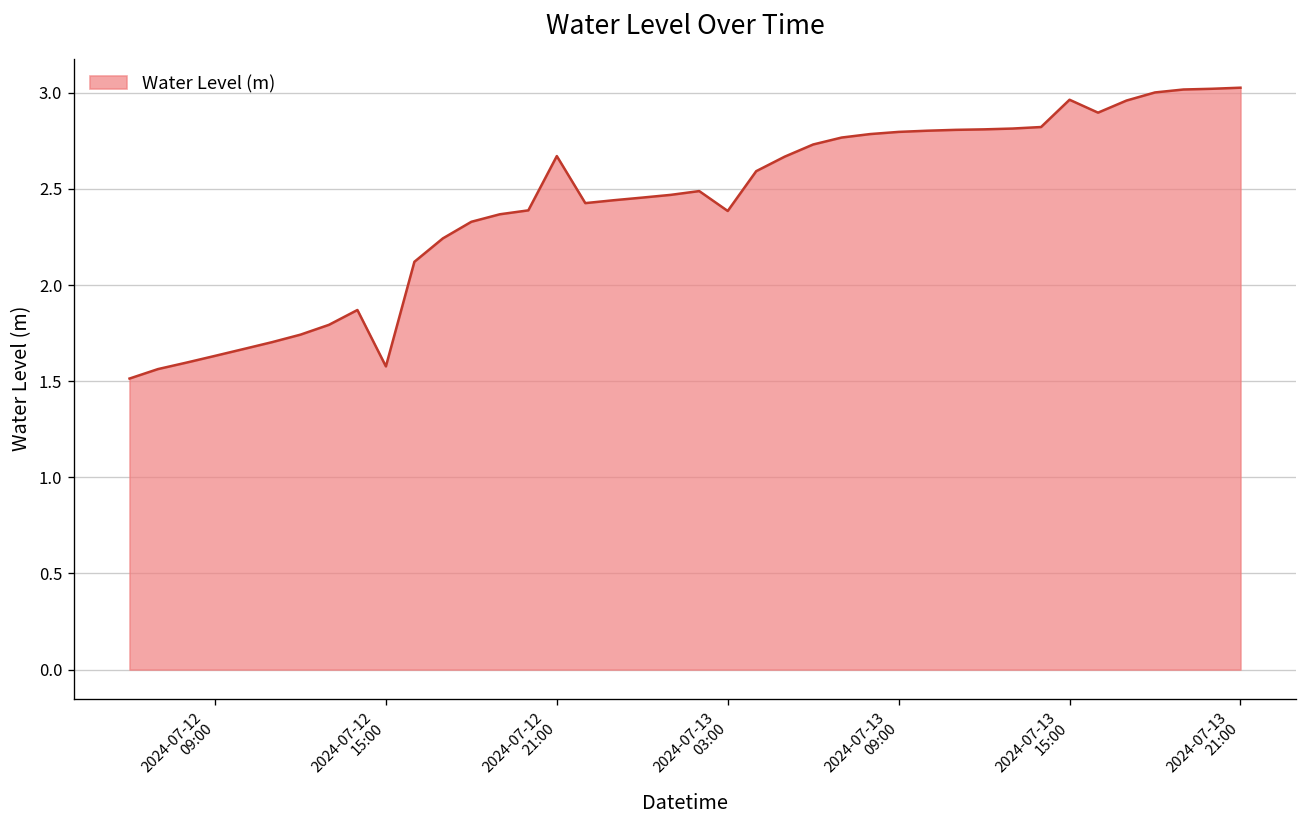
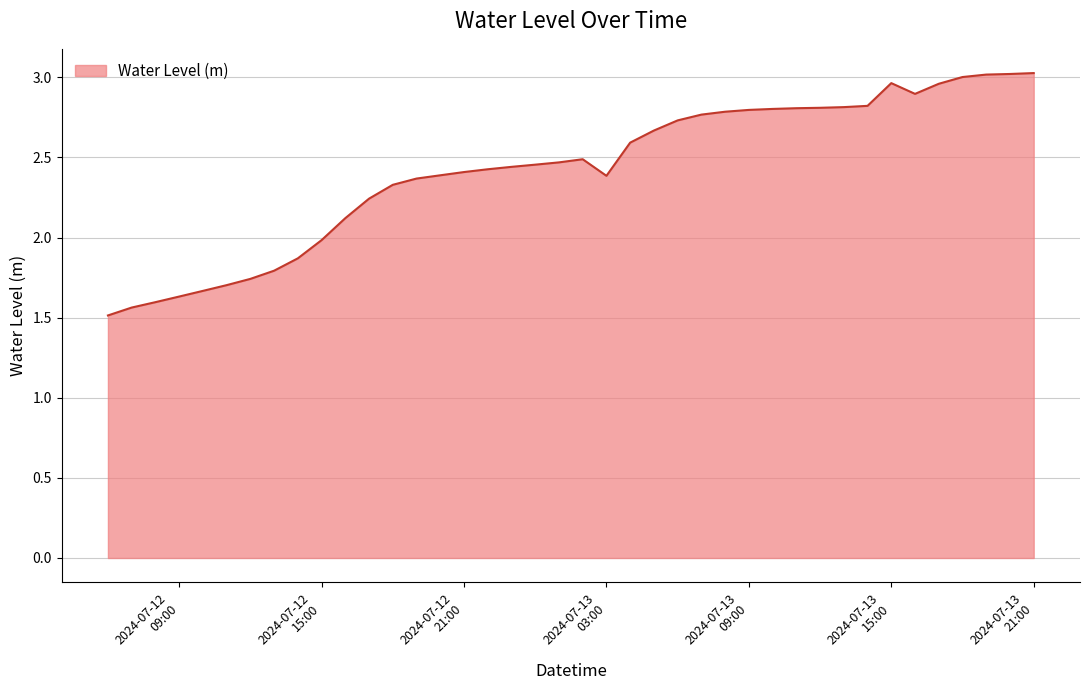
  {
    "2024-07-12 09:00": 1.63,
-   "2024-07-12 15:00": 1.58,
-   "2024-07-12 21:00": 2.67,
+   "2024-07-12 15:00": 1.98,
+   "2024-07-12 21:00": 2.41,
    "2024-07-13 03:00": 2.39,
    "2024-07-13 09:00": 2.80,
    "2024-07-13 15:00": 2.96,
    "2024-07-13 21:00": 3.03
  }
